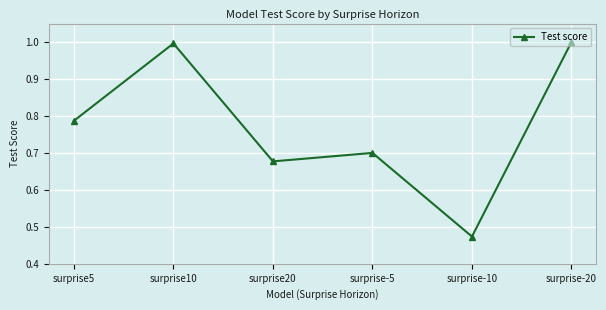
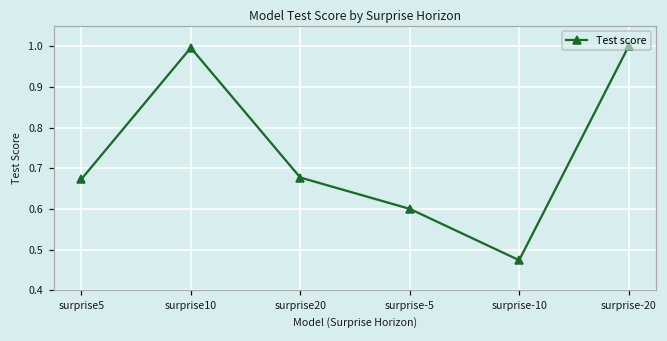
  {
-   "surprise5": 0.79,
+   "surprise5": 0.67,
    "surprise10": 1.00,
    "surprise20": 0.68,
-   "surprise-5": 0.7,
+   "surprise-5": 0.6,
    "surprise-10": 0.47
  }
